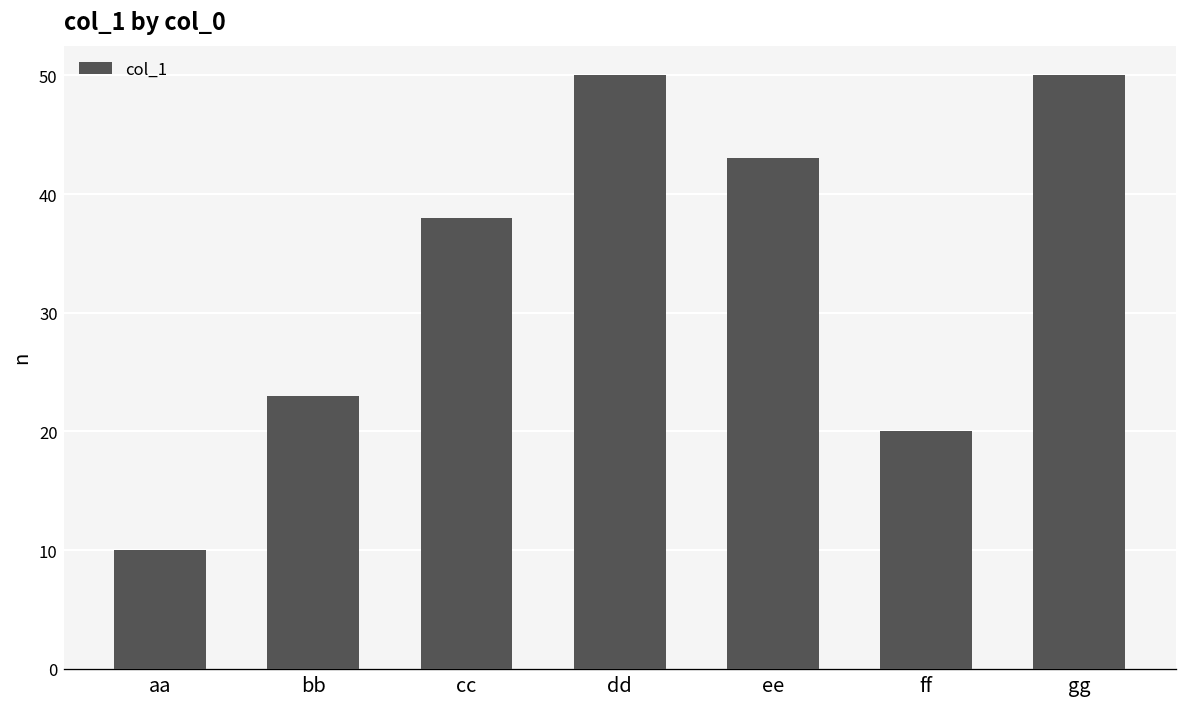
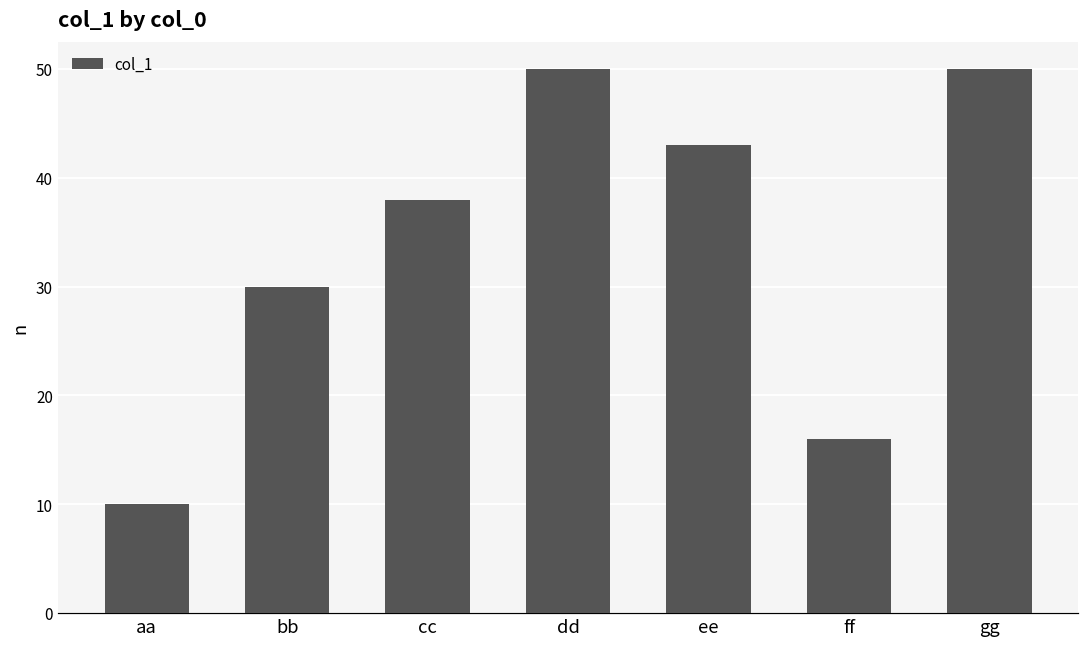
  {
    "aa": 10,
-   "bb": 23,
+   "bb": 30,
    "cc": 38,
    "dd": 50,
    "ee": 43,
-   "ff": 20,
+   "ff": 16,
    "gg": 50
  }
